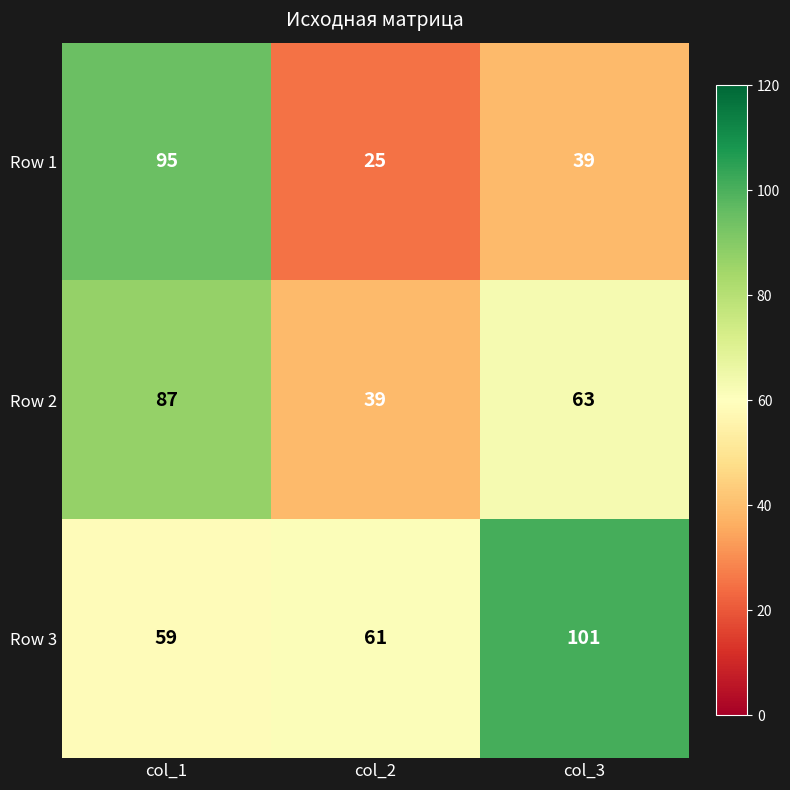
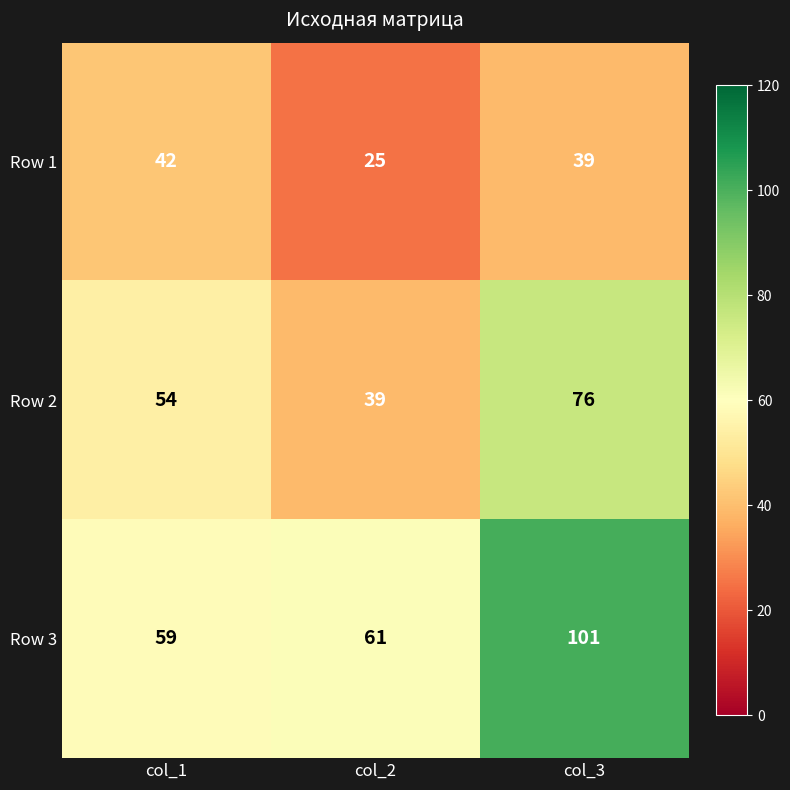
  {
    "Row 1": {
-     "col_1": 95,
+     "col_1": 42,
      "col_2": 25,
      "col_3": 39
    },
    "Row 2": {
-     "col_1": 87,
+     "col_1": 54,
      "col_2": 39,
-     "col_3": 63
+     "col_3": 76
    },
    "Row 3": {
      "col_1": 59,
      "col_2": 61,
      "col_3": 101
    }
  }
